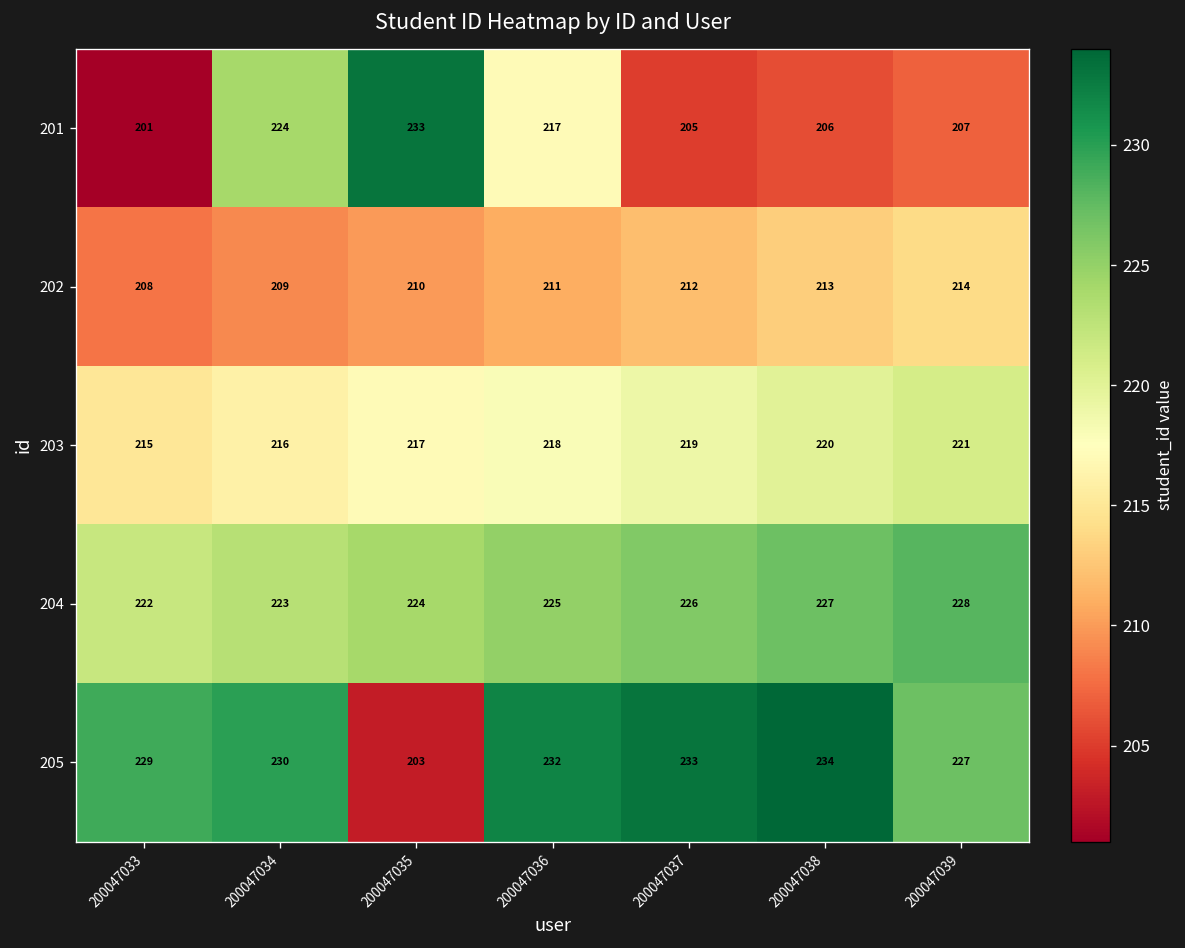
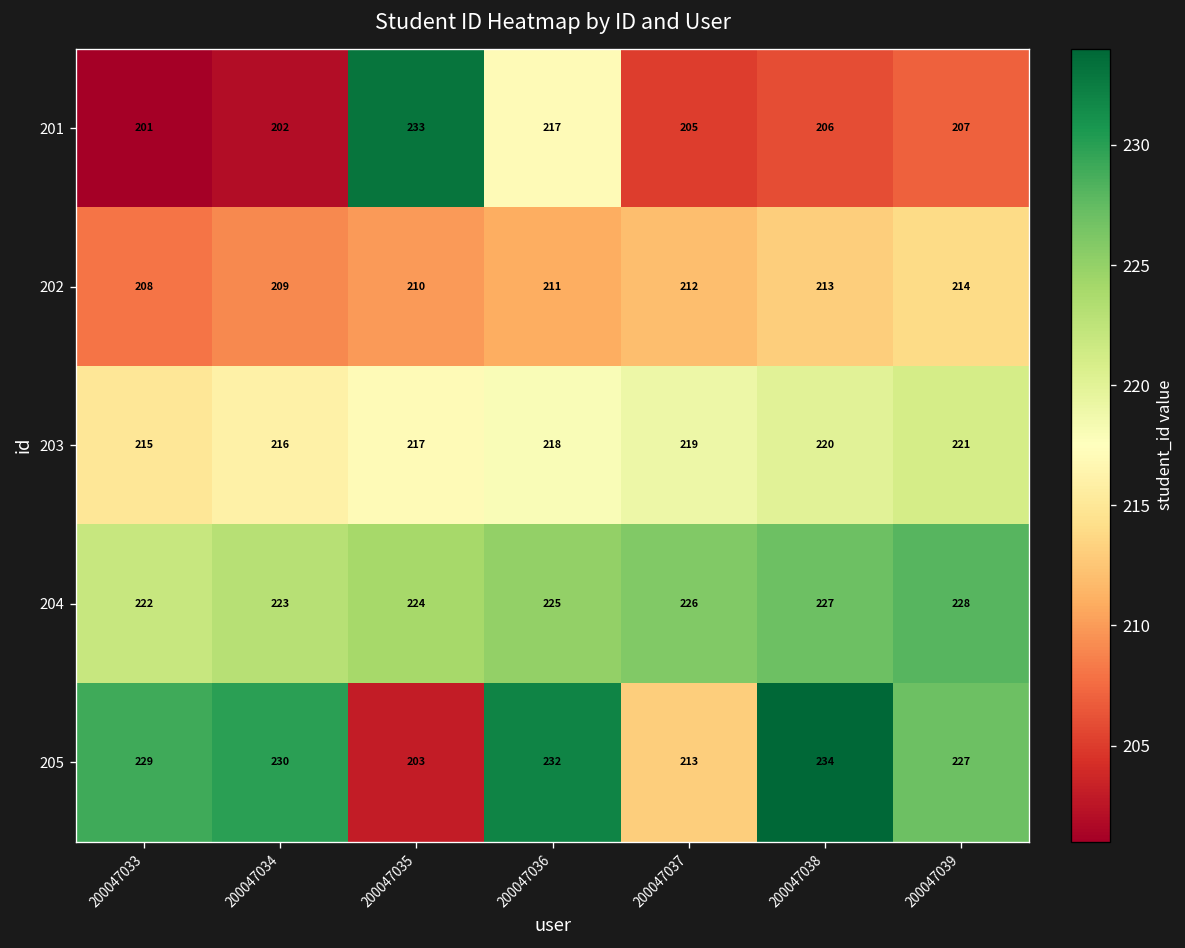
  {
    "201": {
      "200047033": 201,
-     "200047034": 224,
+     "200047034": 202,
      "200047035": 233,
      "200047036": 217,
      "200047037": 205,
      "200047038": 206,
      "200047039": 207
    },
    "202": {
      "200047033": 208,
      "200047034": 209,
      "200047035": 210,
      "200047036": 211,
      "200047037": 212,
      "200047038": 213,
      "200047039": 214
    },
    "203": {
      "200047033": 215,
      "200047034": 216,
      "200047035": 217,
      "200047036": 218,
      "200047037": 219,
      "200047038": 220,
      "200047039": 221
    },
    "204": {
      "200047033": 222,
      "200047034": 223,
      "200047035": 224,
      "200047036": 225,
      "200047037": 226,
      "200047038": 227,
      "200047039": 228
    },
    "205": {
      "200047033": 229,
      "200047034": 230,
      "200047035": 203,
      "200047036": 232,
-     "200047037": 233,
+     "200047037": 213,
      "200047038": 234,
      "200047039": 227
    }
  }
